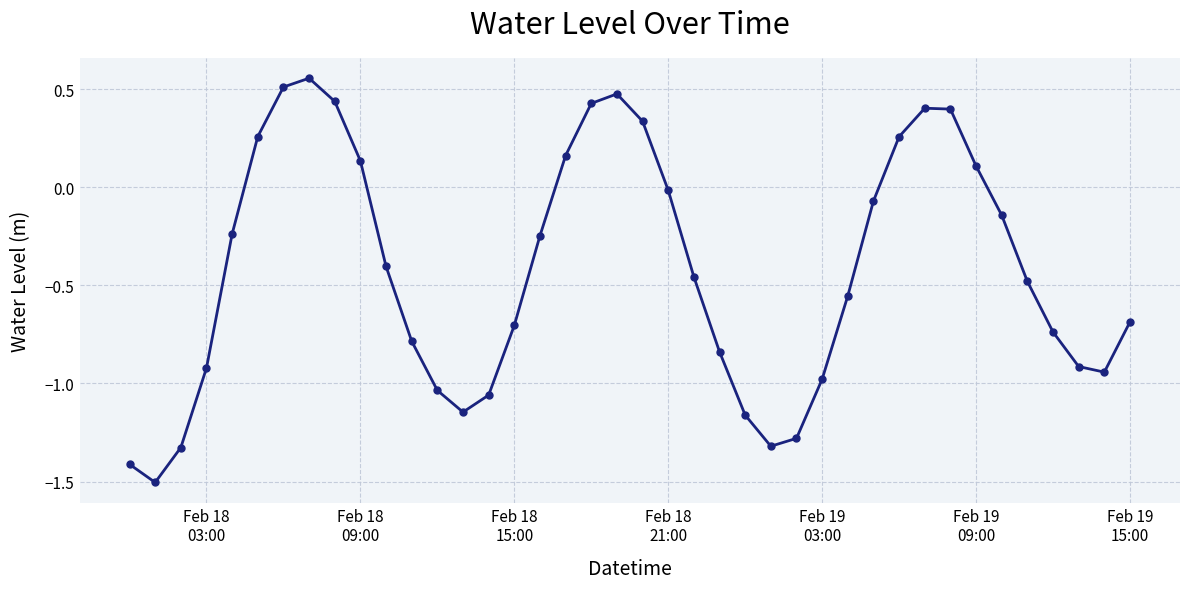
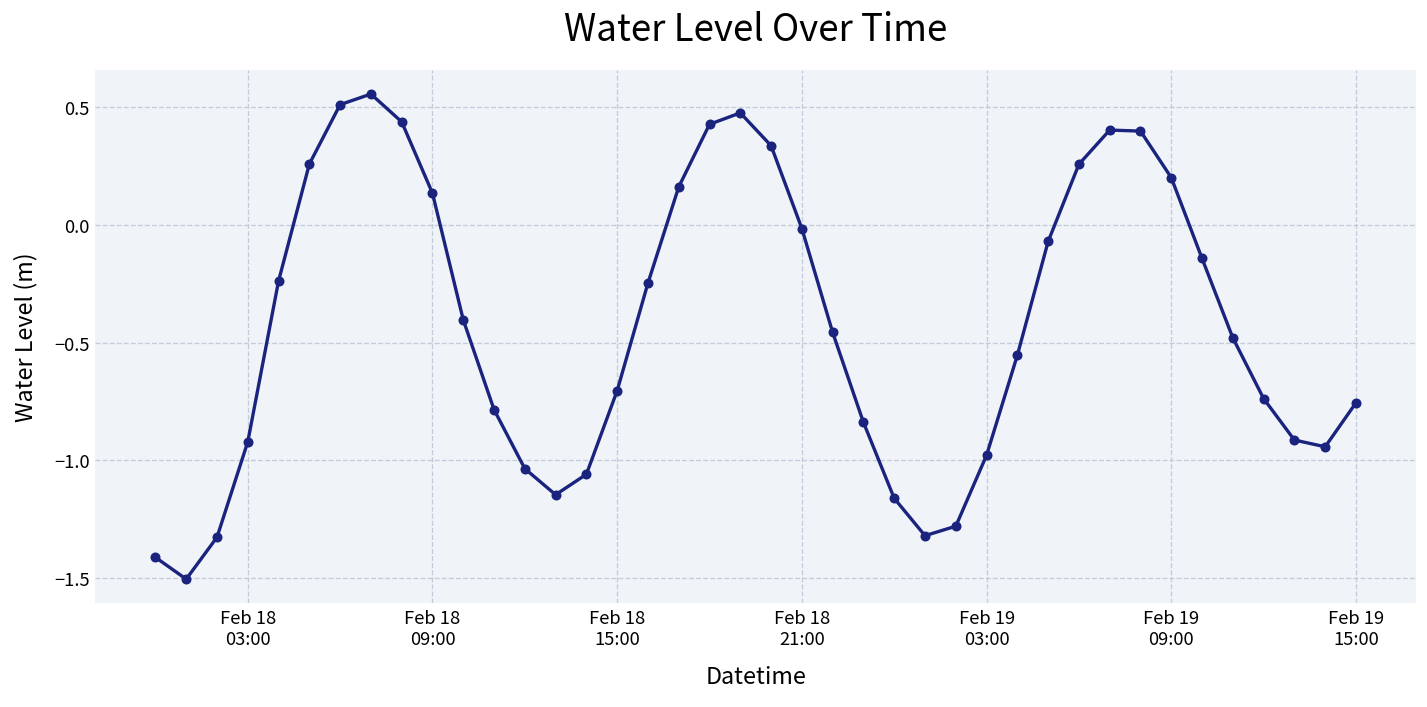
  {
    "Feb 18 03:00": -0.92,
    "Feb 18 09:00": 0.13,
    "Feb 18 15:00": -0.70,
    "Feb 18 21:00": -0.02,
    "Feb 19 03:00": -0.98,
-   "Feb 19 09:00": 0.11,
-   "Feb 19 15:00": -0.69
+   "Feb 19 09:00": 0.20,
+   "Feb 19 15:00": -0.76
  }
